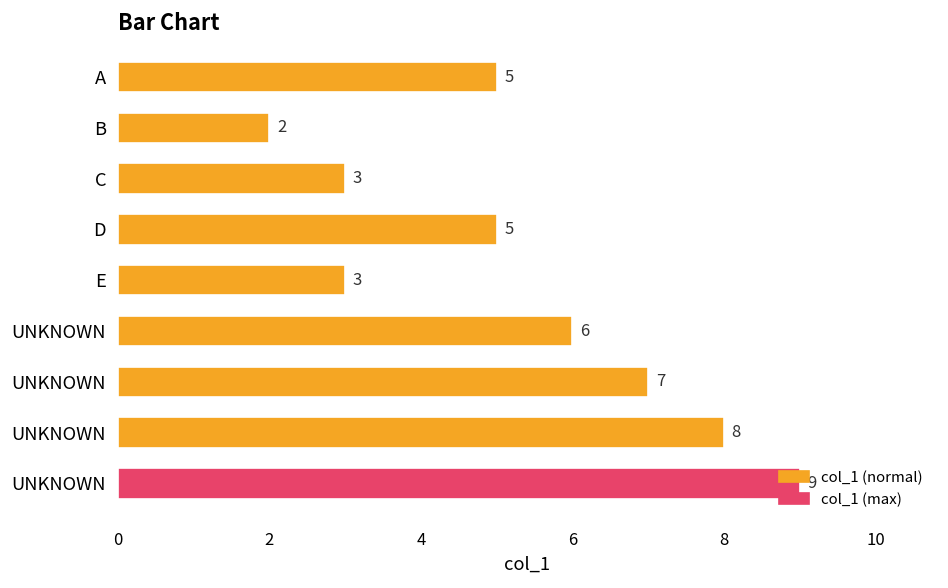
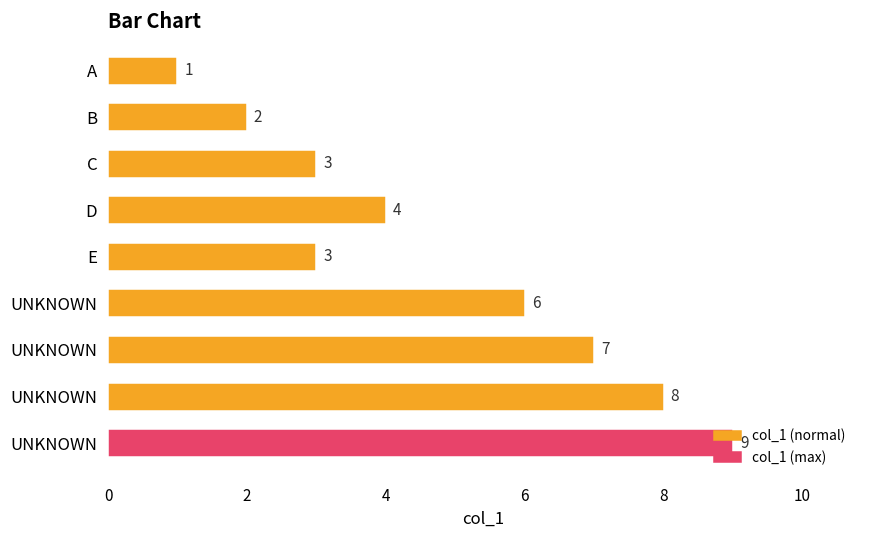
  {
-   "A": 5,
+   "A": 1,
    "B": 2,
    "C": 3,
-   "D": 5,
+   "D": 4,
    "E": 3
  }
